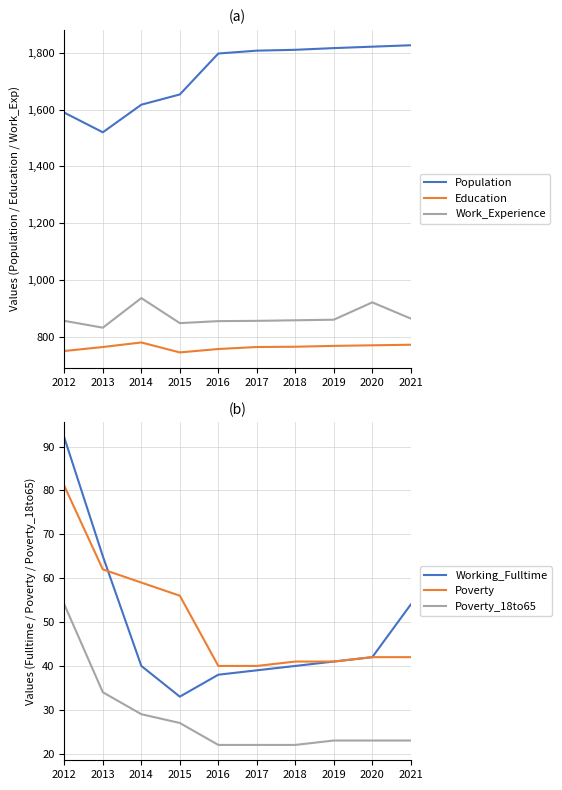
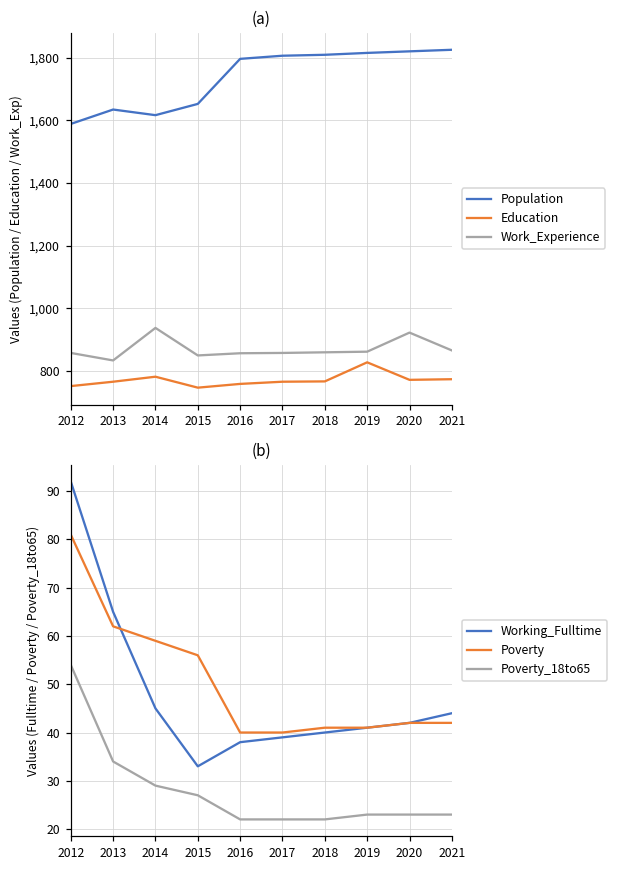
  {
    "(a)": {
      "Population": {
        "2012": "1,590",
-       "2013": "1,520",
+       "2013": "1,640",
        "2014": "1,620",
        "2015": "1,650",
        "2016": "1,800",
        "2017": "1,810",
        "2018": "1,810",
        "2019": "1,820",
        "2020": "1,820",
        "2021": "1,830"
      },
      "Education": {
        "2012": "750",
        "2013": "770",
        "2014": "780",
        "2015": "750",
        "2016": "760",
        "2017": "770",
        "2018": "770",
-       "2019": "770",
+       "2019": "830",
        "2020": "770",
        "2021": "770"
      },
      "Work_Experience": {
        "2012": "860",
        "2013": "830",
        "2014": "940",
        "2015": "850",
        "2016": "860",
        "2017": "860",
        "2018": "860",
        "2019": "860",
        "2020": "920",
        "2021": "870"
      }
    },
    "(b)": {
      "Working_Fulltime": {
        "2012": "92",
        "2013": "65",
-       "2014": "40",
+       "2014": "45",
        "2015": "33",
        "2016": "38",
        "2017": "39",
        "2018": "40",
-       "2021": "54"
+       "2021": "44"
      },
      "Poverty": {
        "2012": "81",
        "2013": "62",
        "2014": "59",
        "2015": "56",
        "2016": "40",
        "2017": "40",
        "2018": "41",
        "2021": "42"
      },
      "Poverty_18to65": {
        "2012": "54",
        "2013": "34",
        "2014": "29",
        "2015": "27",
        "2016": "22",
        "2017": "22",
        "2018": "22",
        "2019": "23",
        "2020": "23",
        "2021": "23"
      }
    }
  }
